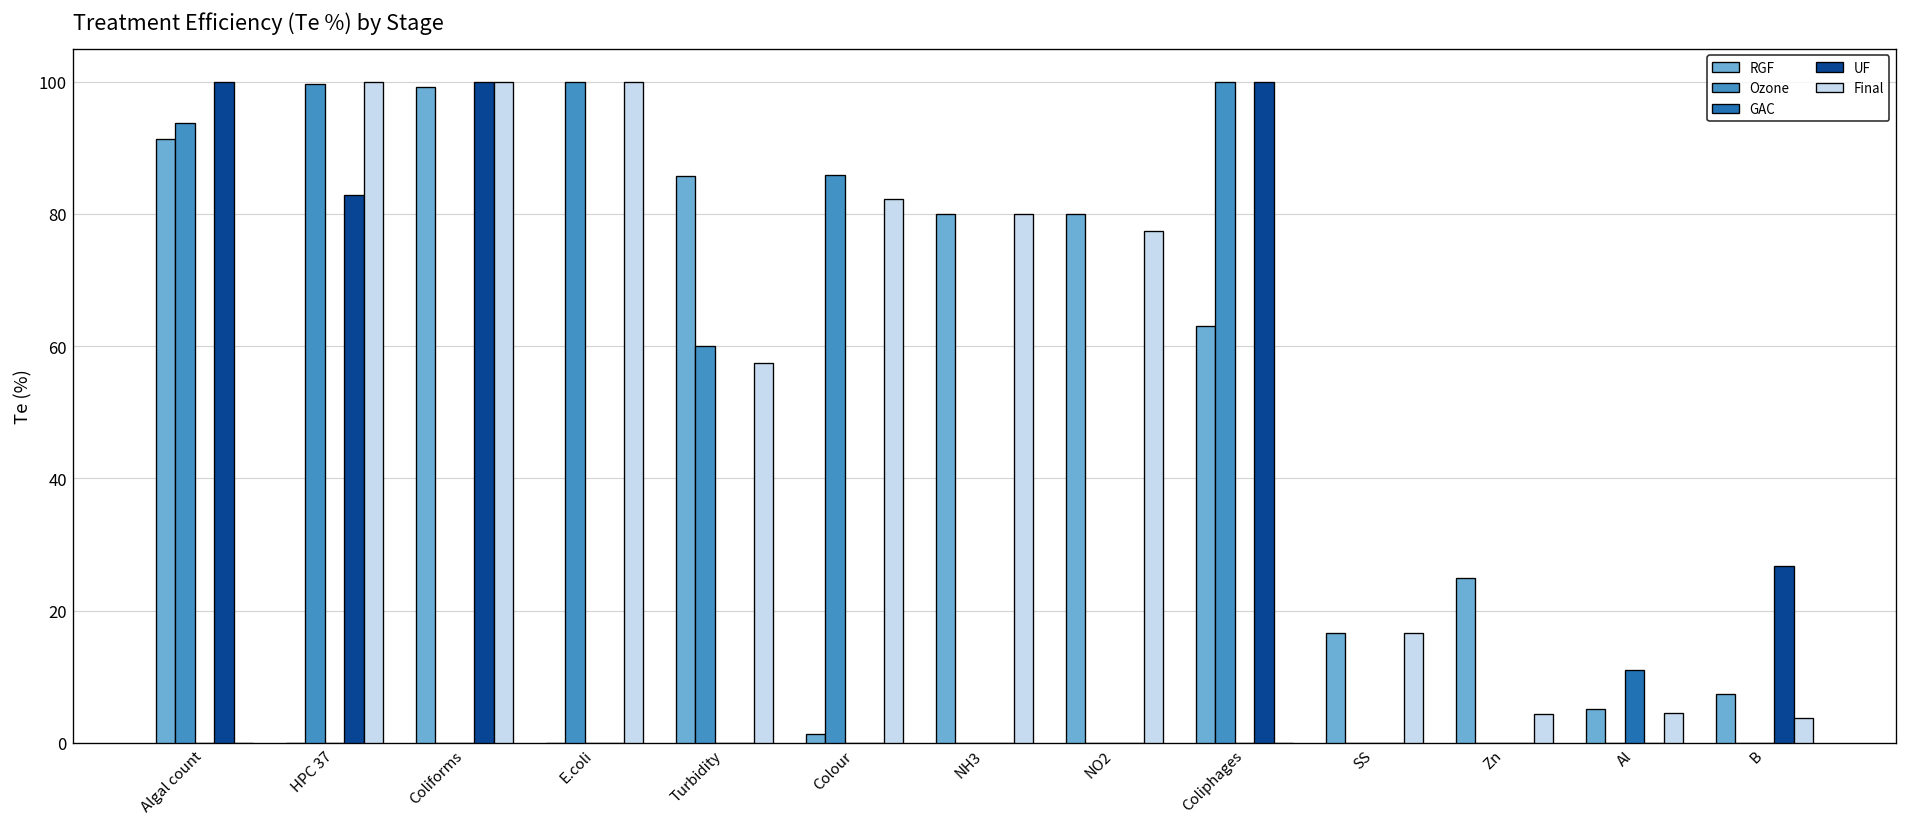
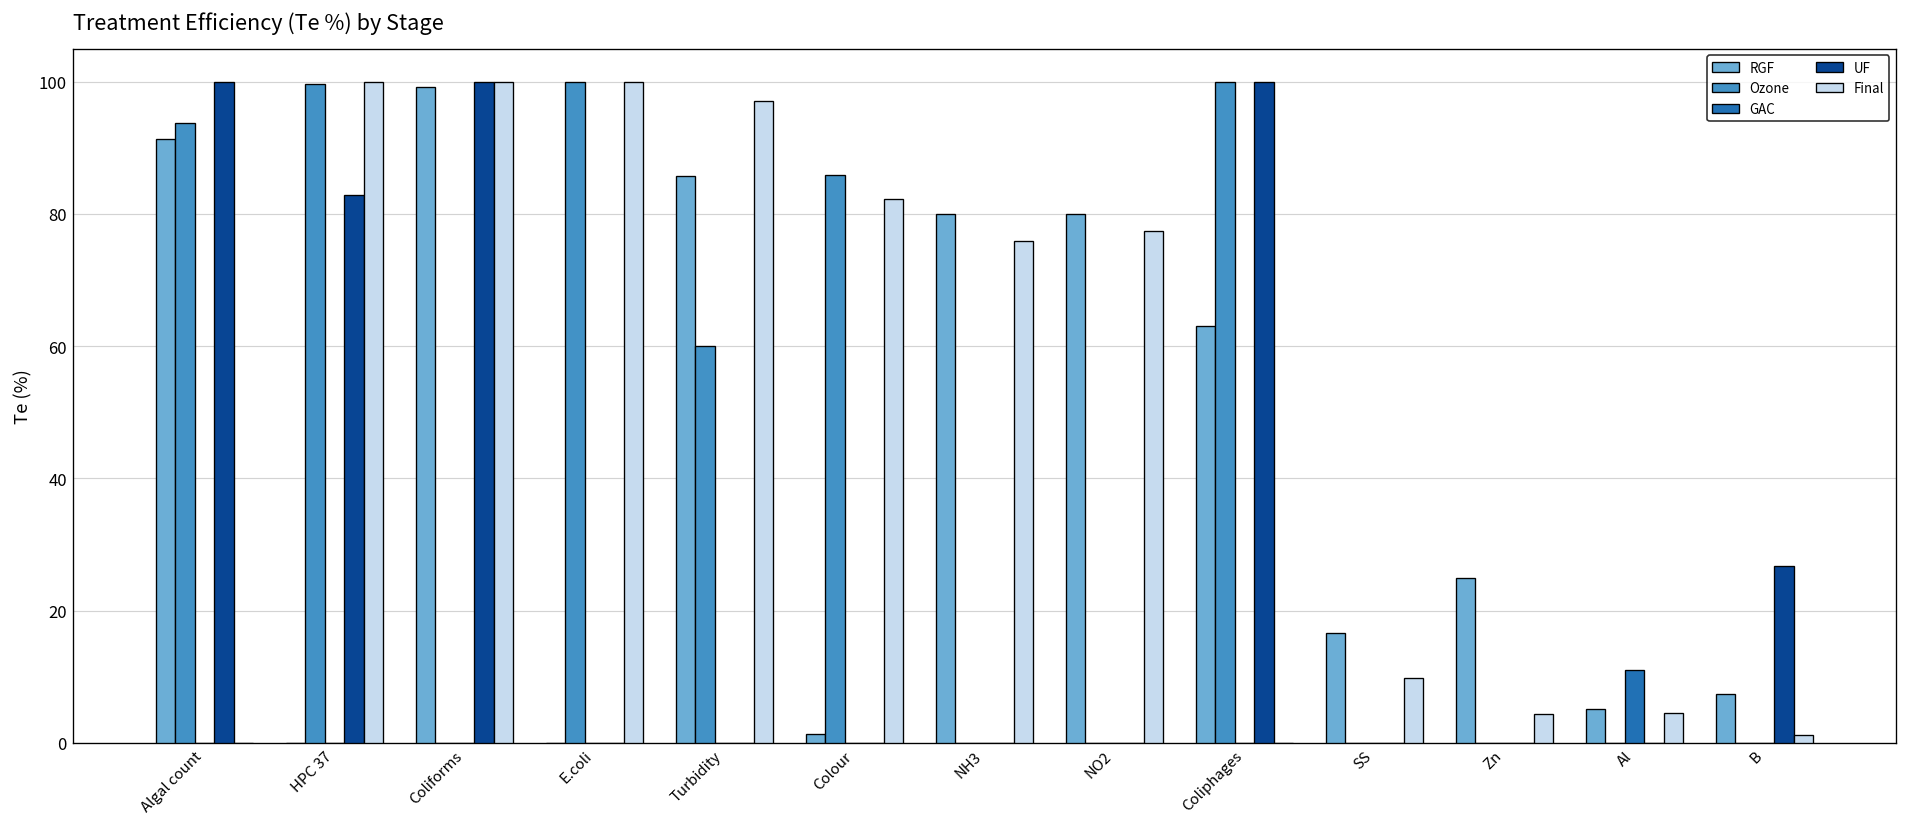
  {
    "UF": {
      "Algal count": 100,
      "HPC 37": 83,
      "Coliforms": 100,
      "E.coli": 0,
      "Turbidity": 0,
      "Colour": 0,
      "NH3": 0,
      "NO2": 0,
      "Coliphages": 100,
      "SS": 0,
      "Zn": 0,
      "Al": 0,
      "B": 27
    },
    "Final": {
      "Algal count": 0,
      "HPC 37": 100,
      "Coliforms": 100,
      "E.coli": 100,
-     "Turbidity": 57,
+     "Turbidity": 97,
      "Colour": 82,
-     "NH3": 80,
+     "NH3": 76,
      "NO2": 77,
      "Coliphages": 0,
-     "SS": 17,
+     "SS": 10,
      "Zn": 4,
      "Al": 5,
-     "B": 4
+     "B": 1
    }
  }
